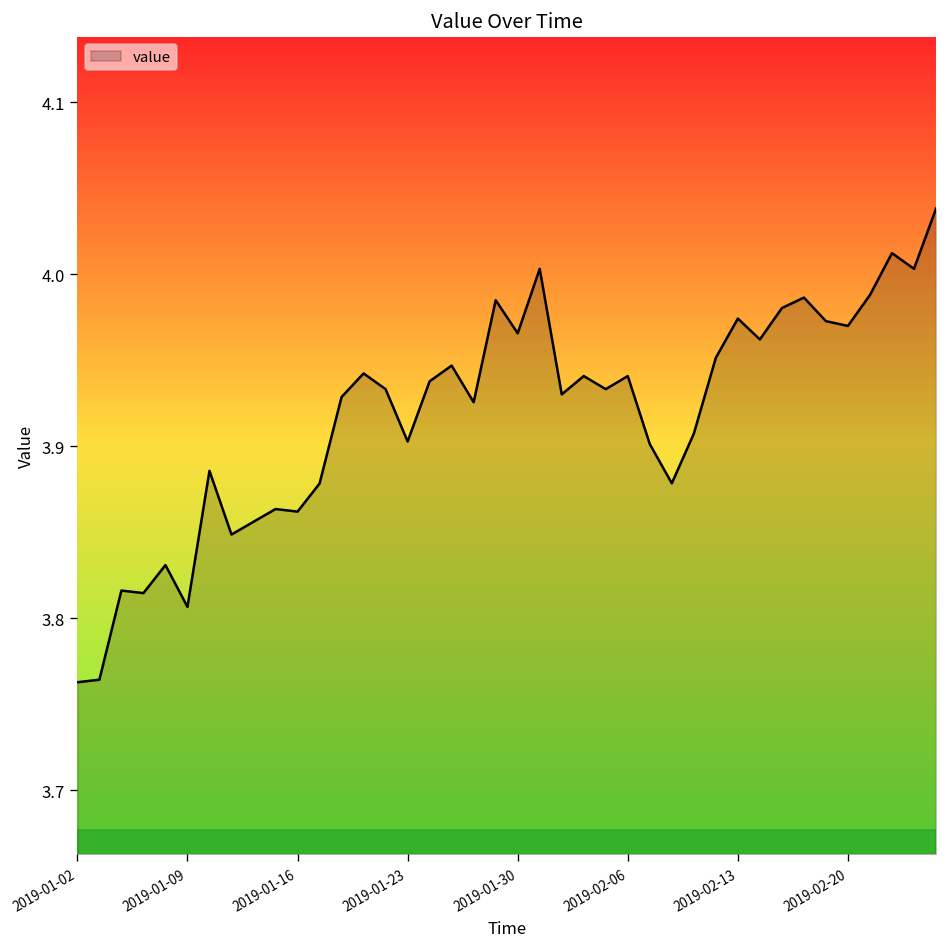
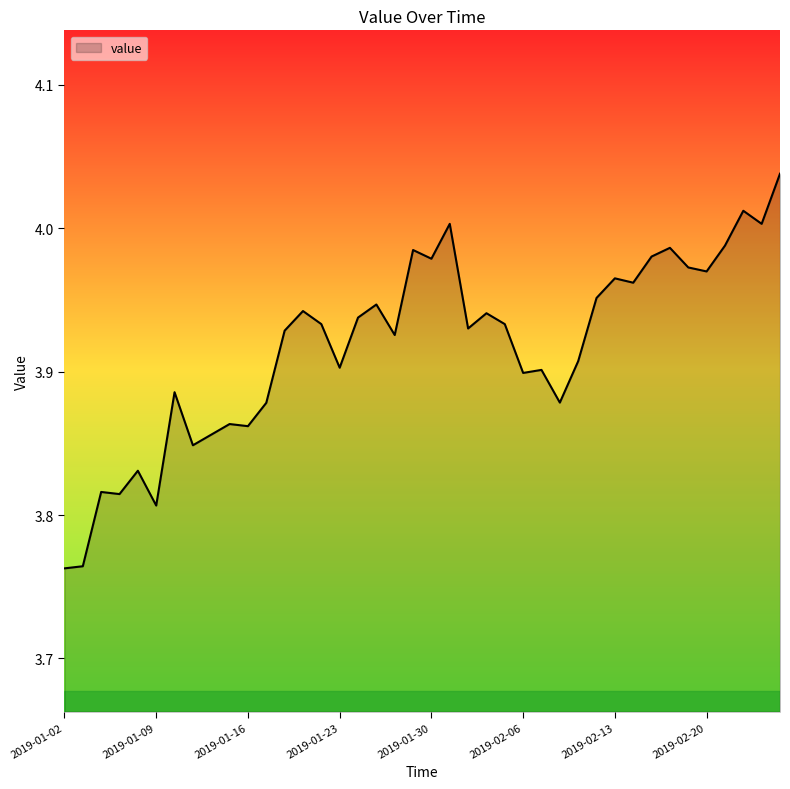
  {
    "2019-01-02": 3.763,
    "2019-01-09": 3.807,
    "2019-01-16": 3.862,
    "2019-01-23": 3.903,
-   "2019-01-30": 3.966,
-   "2019-02-06": 3.941,
-   "2019-02-13": 3.974,
+   "2019-01-30": 3.979,
+   "2019-02-06": 3.899,
+   "2019-02-13": 3.965,
    "2019-02-20": 3.970
  }
